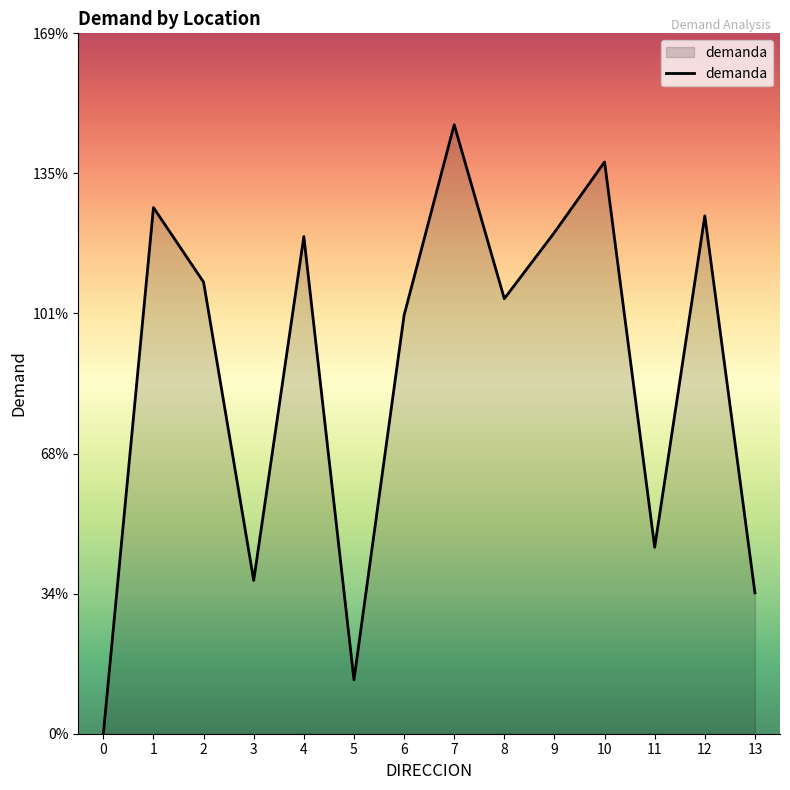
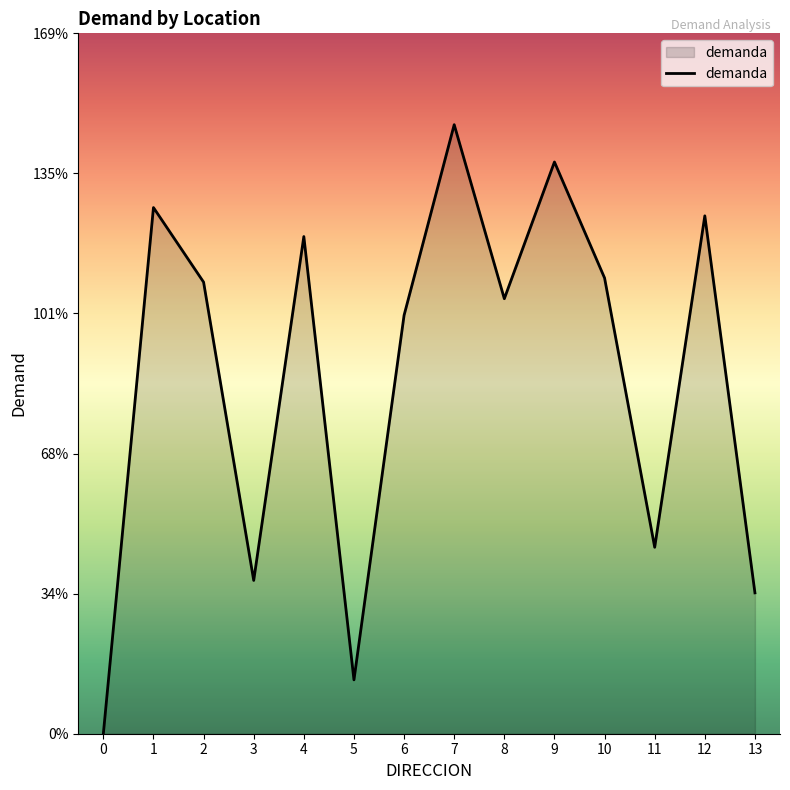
  {
    "0": "0%",
    "1": "127%",
    "2": "109%",
    "3": "37%",
    "4": "120%",
    "5": "13%",
    "6": "101%",
    "7": "147%",
    "8": "105%",
-   "9": "121%",
-   "10": "138%",
+   "9": "138%",
+   "10": "110%",
    "11": "45%",
    "12": "125%",
    "13": "34%"
  }
